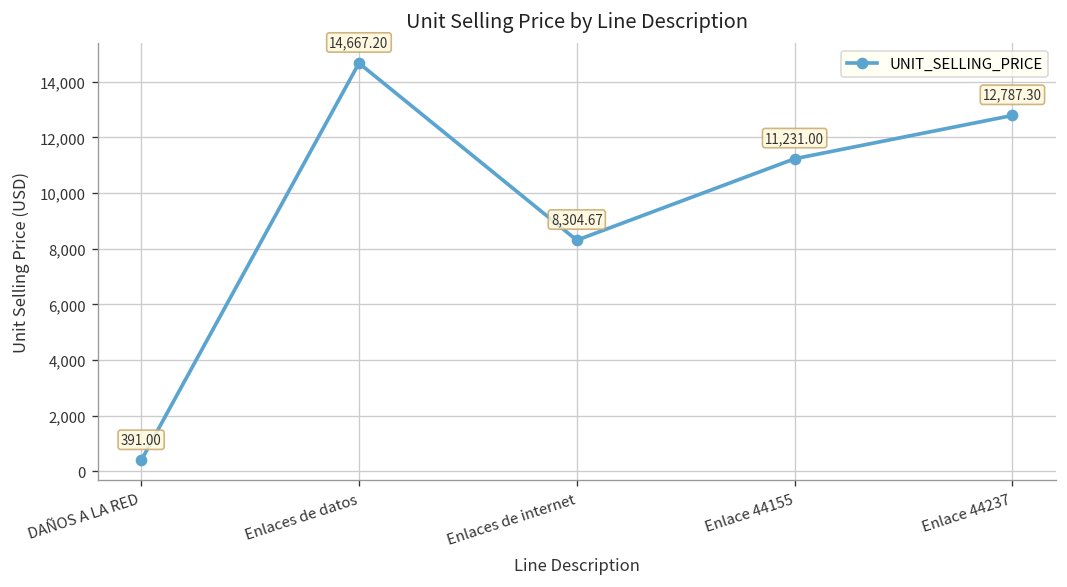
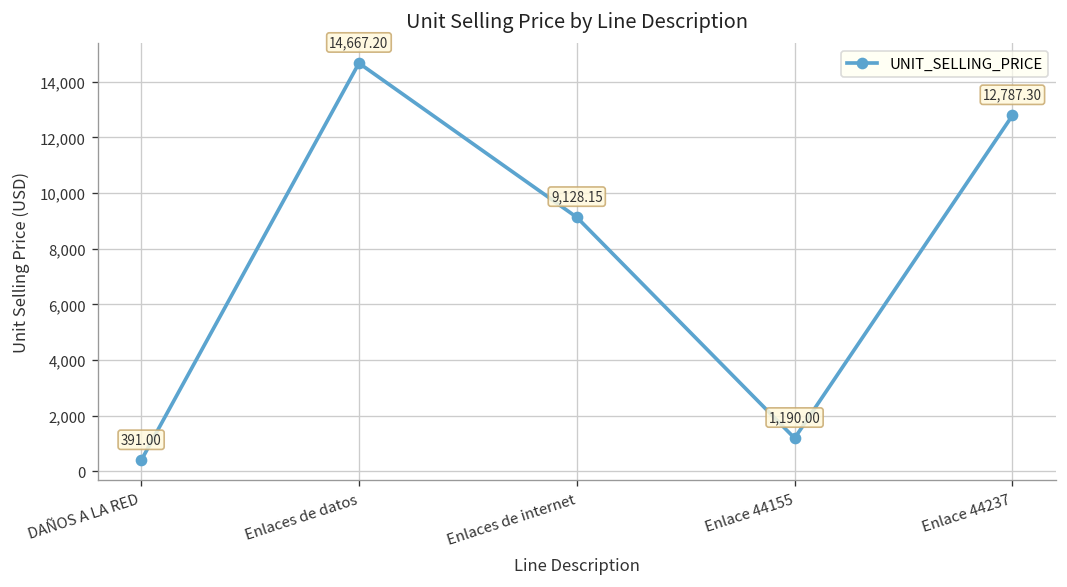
  {
-   "Enlaces de internet": "8,304.67",
-   "Enlace 44155": "11,231.00"
+   "Enlaces de internet": "9,128.15",
+   "Enlace 44155": "1,190.00"
  }
